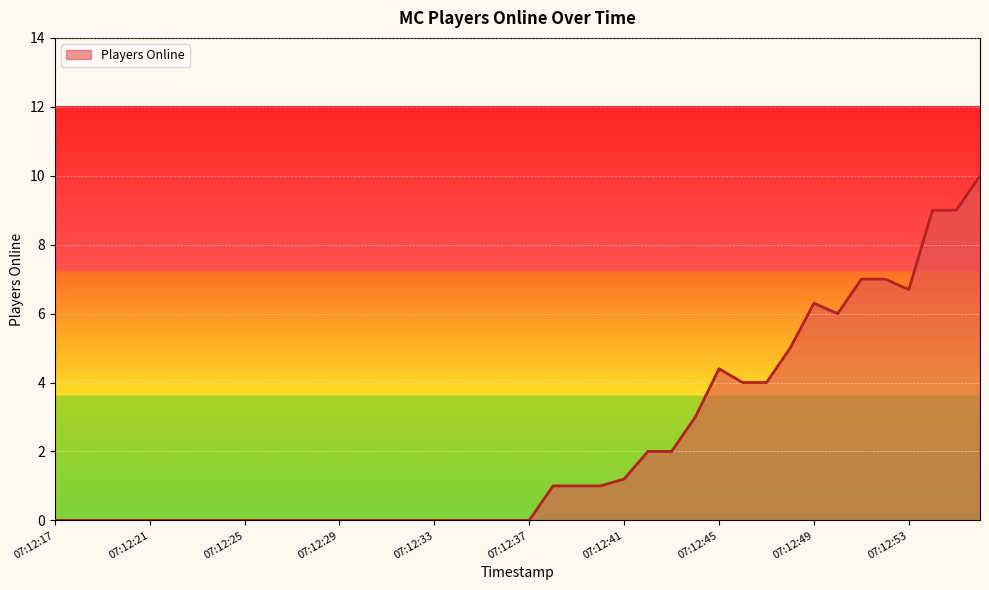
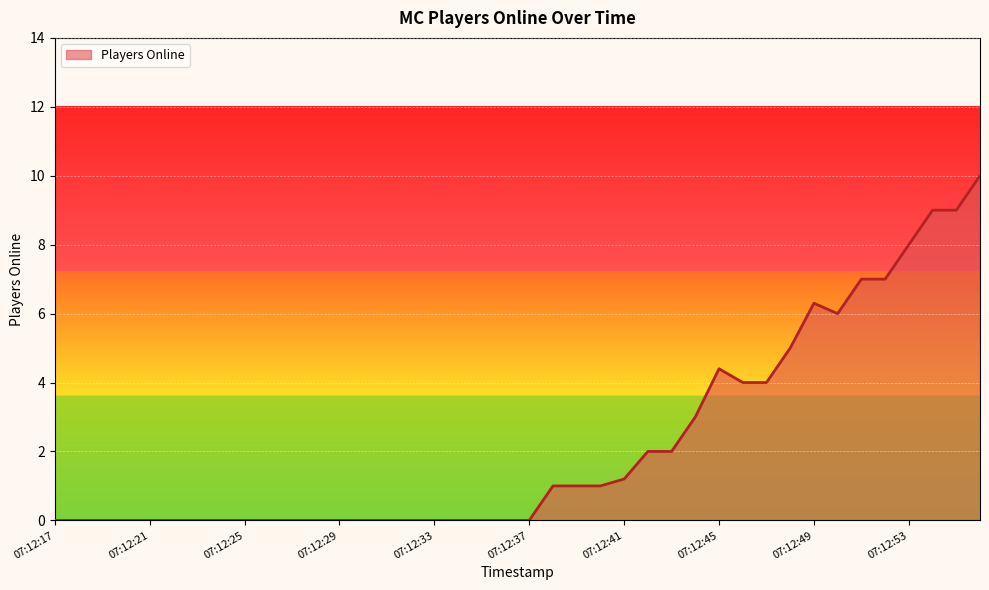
  {
    "07:12:17": 0.0,
    "07:12:21": 0.0,
    "07:12:25": 0.0,
    "07:12:29": 0.0,
    "07:12:33": 0.0,
    "07:12:37": 0.0,
    "07:12:41": 1.2,
    "07:12:45": 4.4,
    "07:12:49": 6.3,
-   "07:12:53": 6.7
+   "07:12:53": 8.0
  }
